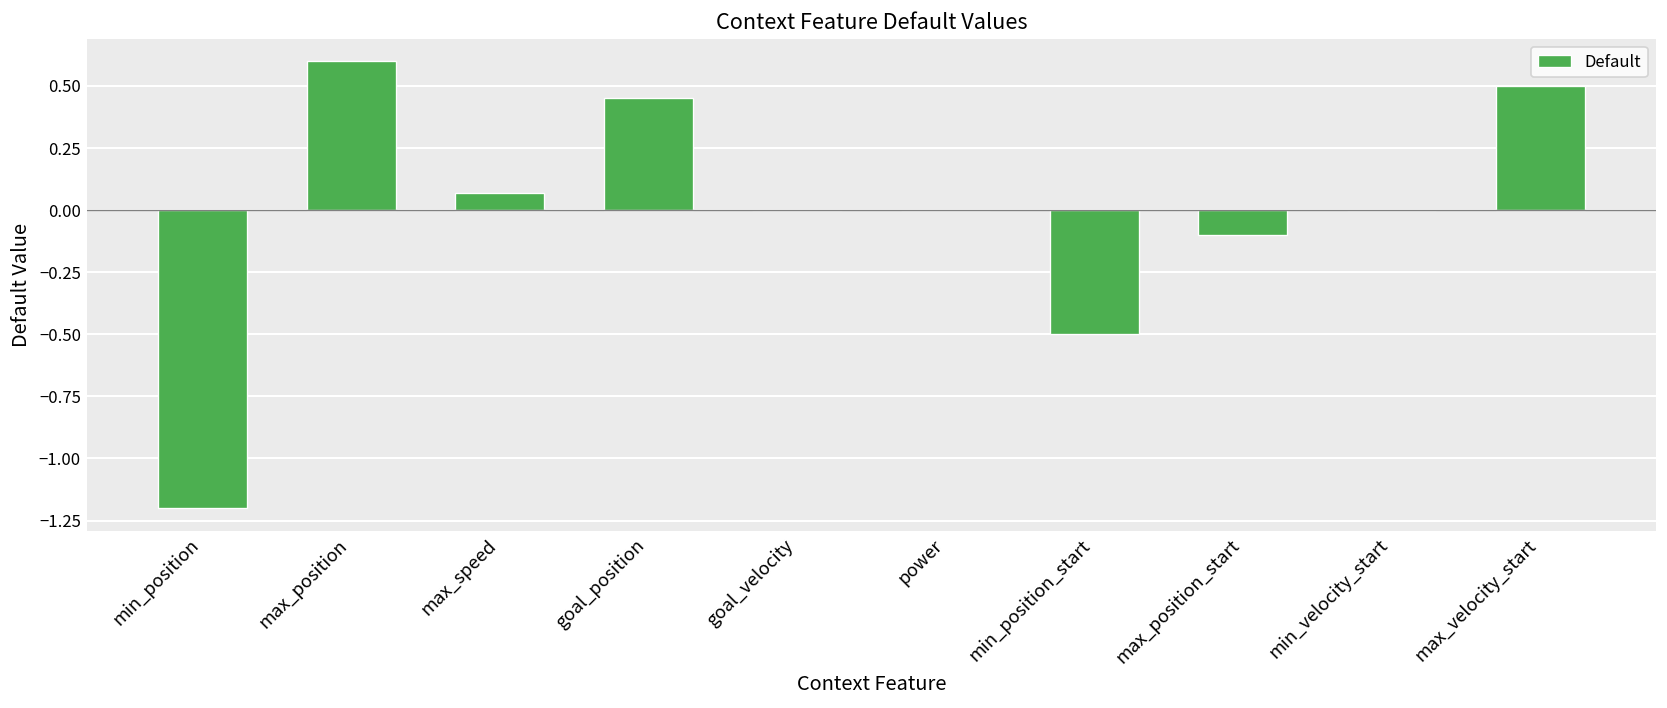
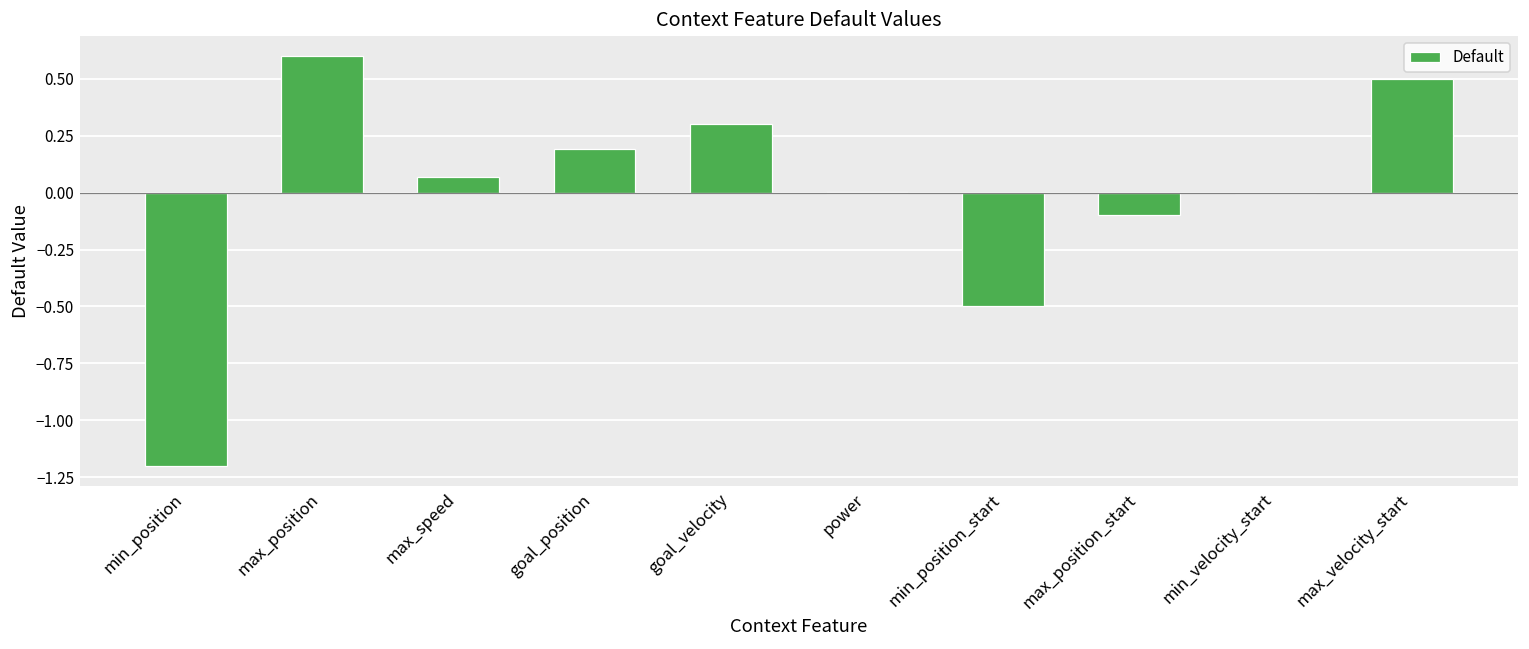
  {
    "min_position": -1.20,
    "max_position": 0.60,
    "max_speed": 0.07,
-   "goal_position": 0.45,
-   "goal_velocity": 0.0,
+   "goal_position": 0.19,
+   "goal_velocity": 0.3,
    "min_position_start": -0.50,
    "max_position_start": -0.10,
    "min_velocity_start": 0.00,
    "max_velocity_start": 0.50
  }
